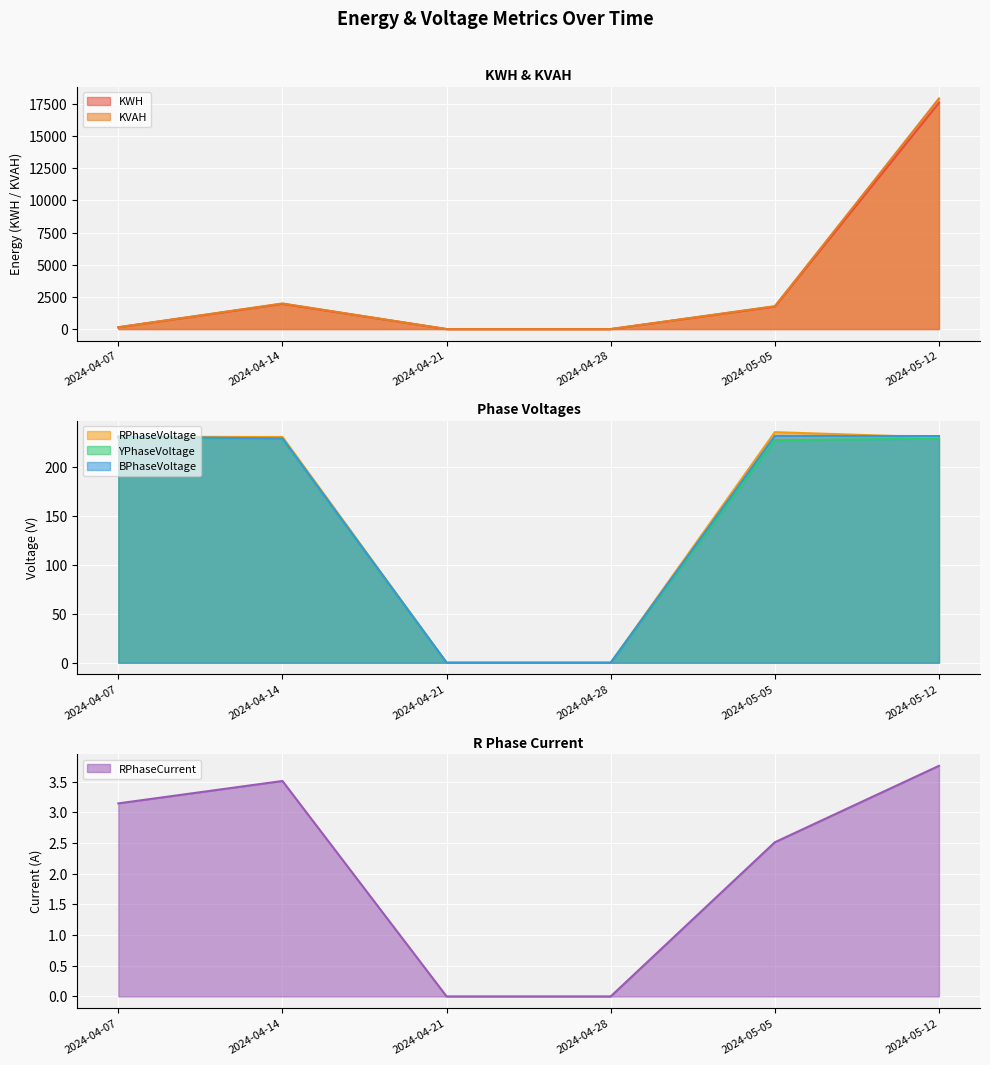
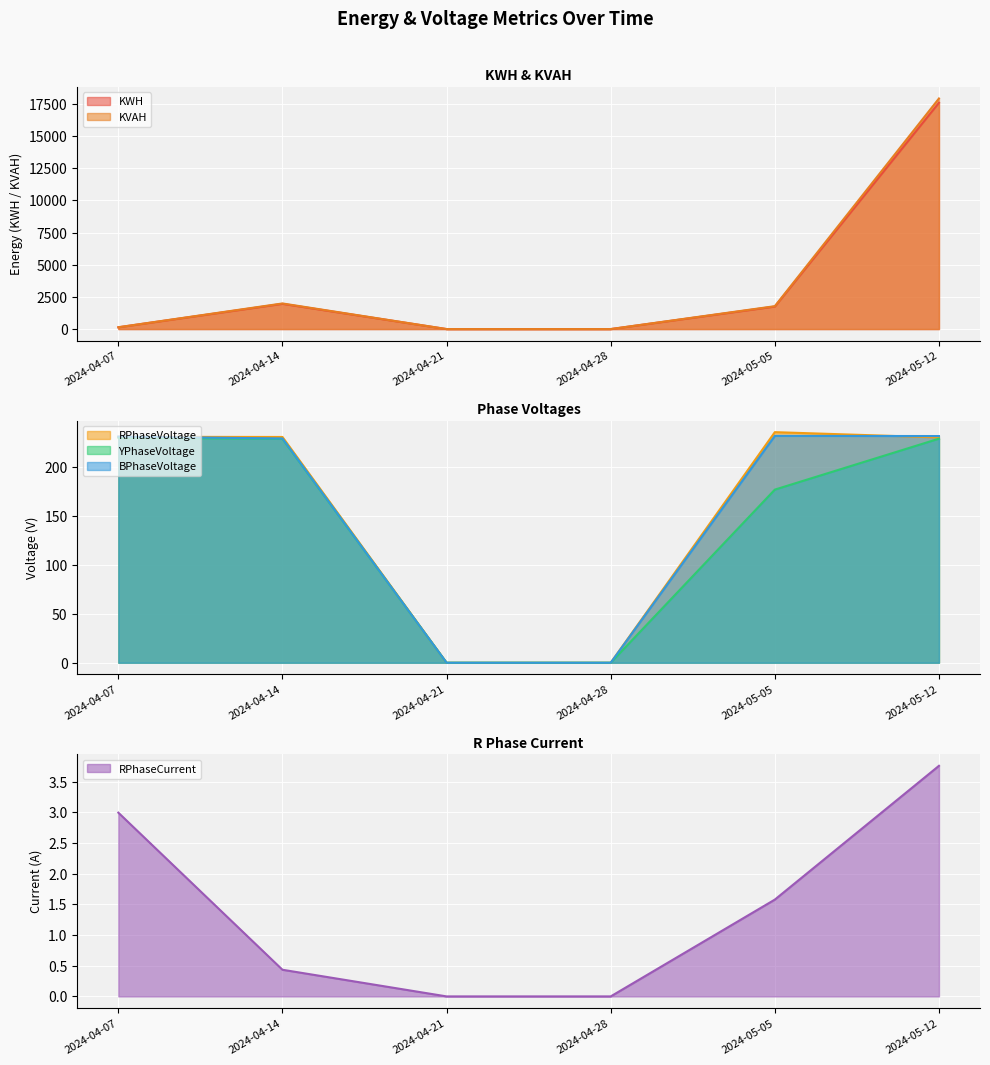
  {
    "Phase Voltages": {
      "RPhaseVoltage": {
        "2024-05-05": 240
      },
      "YPhaseVoltage": {
-       "2024-05-05": 230
+       "2024-05-05": 180
      },
      "BPhaseVoltage": {
        "2024-05-05": 230
      }
    },
    "R Phase Current": {
-     "2024-04-07": 3.1,
-     "2024-04-14": 3.5,
+     "2024-04-07": 3.0,
+     "2024-04-14": 0.4,
      "2024-04-21": 0.0,
      "2024-04-28": 0.0,
-     "2024-05-05": 2.5,
+     "2024-05-05": 1.6,
      "2024-05-12": 3.8
    }
  }
